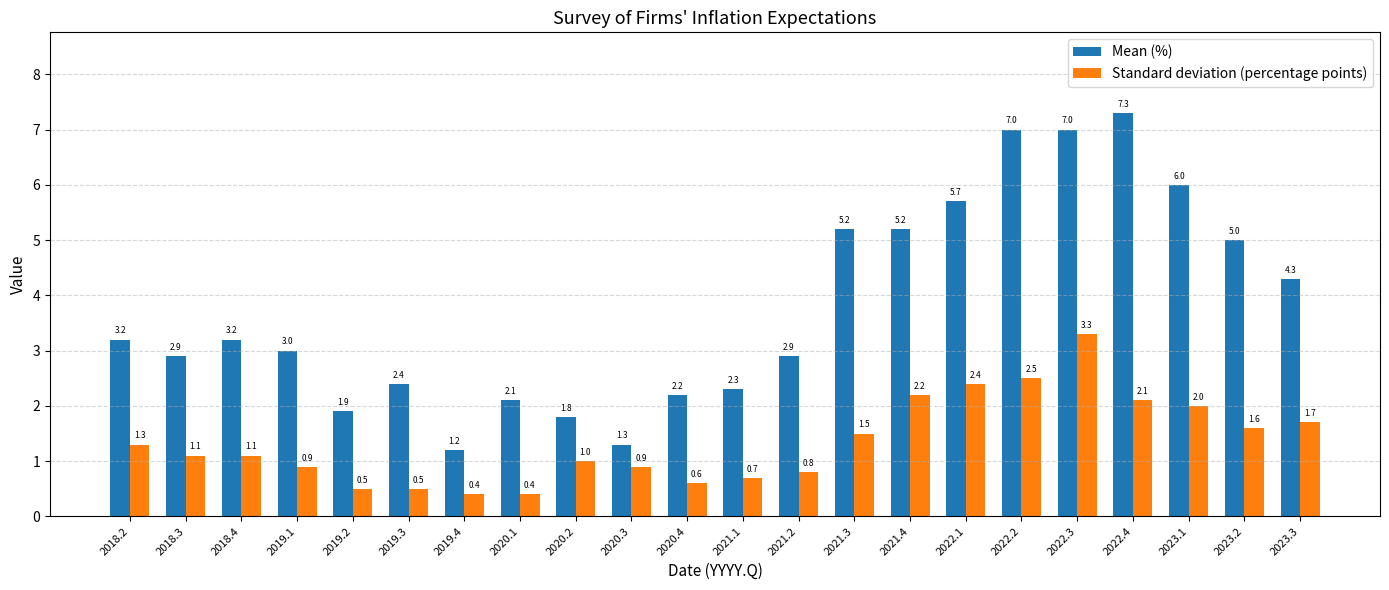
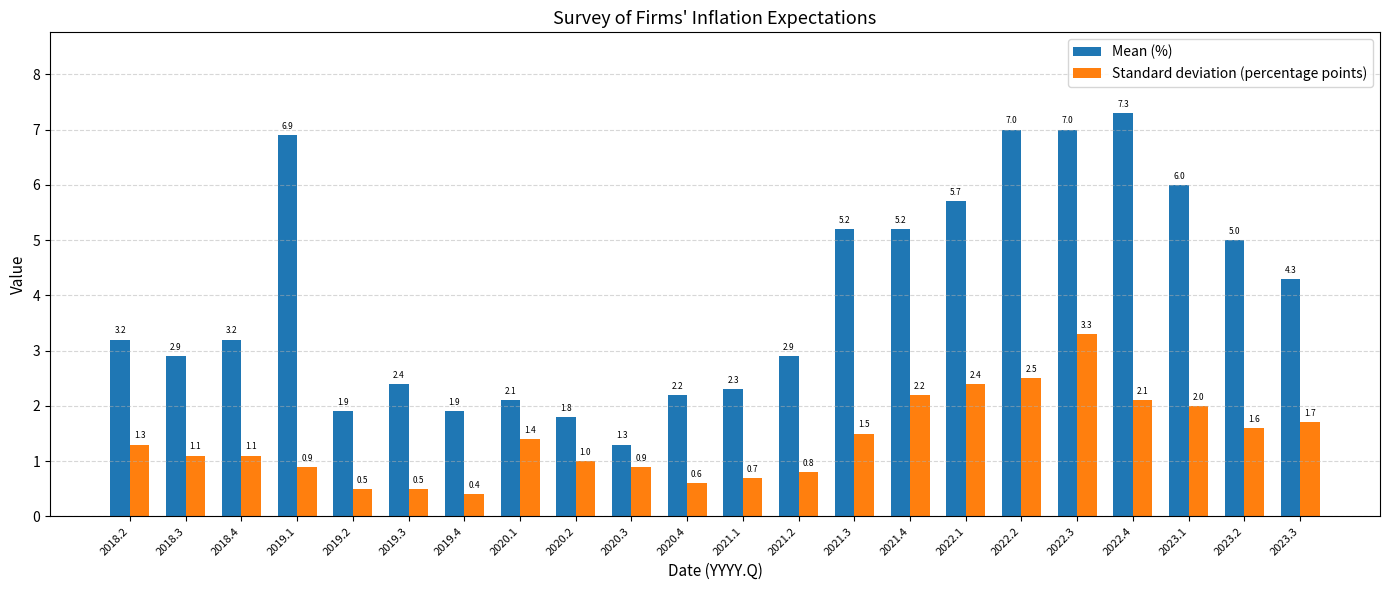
  {
    "Mean (%)": {
      "2018.2": 3.2,
      "2018.3": 2.9,
      "2018.4": 3.2,
-     "2019.1": 3.0,
+     "2019.1": 6.9,
      "2019.2": 1.9,
      "2019.3": 2.4,
-     "2019.4": 1.2,
+     "2019.4": 1.9,
      "2020.1": 2.1,
      "2020.2": 1.8,
      "2020.3": 1.3,
      "2020.4": 2.2,
      "2021.1": 2.3,
      "2021.2": 2.9,
      "2021.3": 5.2,
      "2021.4": 5.2,
      "2022.1": 5.7,
      "2022.2": 7.0,
      "2022.3": 7.0,
      "2022.4": 7.3,
      "2023.1": 6.0,
      "2023.2": 5.0,
      "2023.3": 4.3
    },
    "Standard deviation (percentage points)": {
      "2018.2": 1.3,
      "2018.3": 1.1,
      "2018.4": 1.1,
      "2019.1": 0.9,
      "2019.2": 0.5,
      "2019.3": 0.5,
      "2019.4": 0.4,
-     "2020.1": 0.4,
+     "2020.1": 1.4,
      "2020.2": 1.0,
      "2020.3": 0.9,
      "2020.4": 0.6,
      "2021.1": 0.7,
      "2021.2": 0.8,
      "2021.3": 1.5,
      "2021.4": 2.2,
      "2022.1": 2.4,
      "2022.2": 2.5,
      "2022.3": 3.3,
      "2022.4": 2.1,
      "2023.1": 2.0,
      "2023.2": 1.6,
      "2023.3": 1.7
    }
  }
